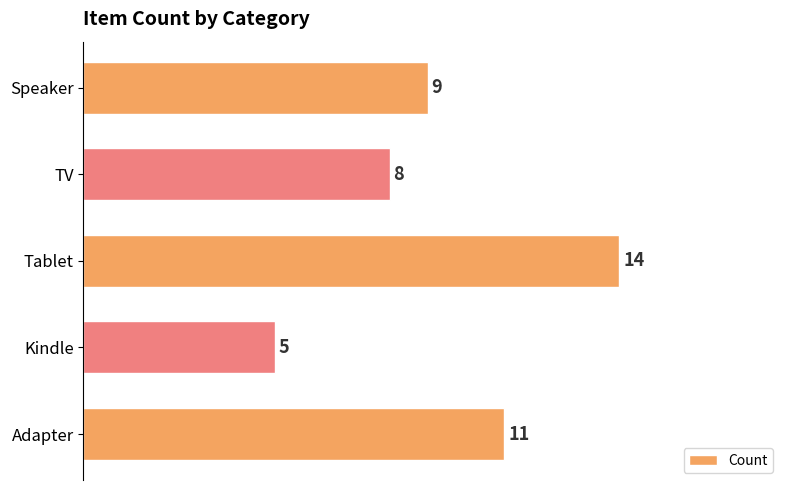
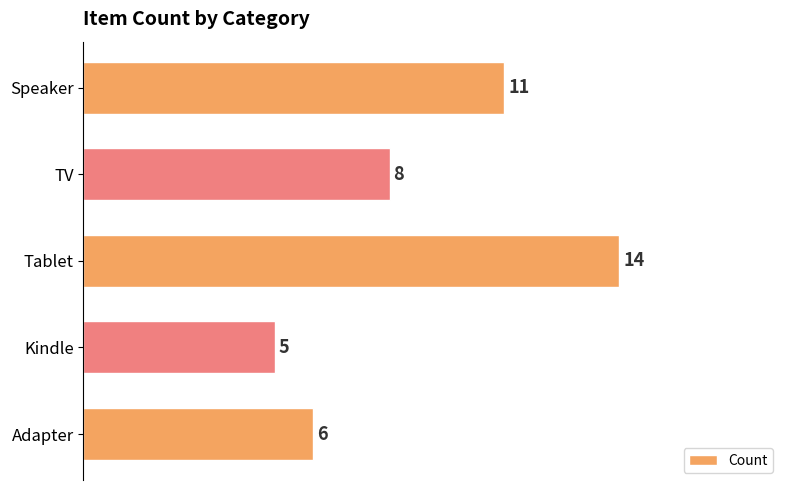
  {
-   "Speaker": 9,
+   "Speaker": 11,
    "TV": 8,
    "Tablet": 14,
    "Kindle": 5,
-   "Adapter": 11
+   "Adapter": 6
  }
